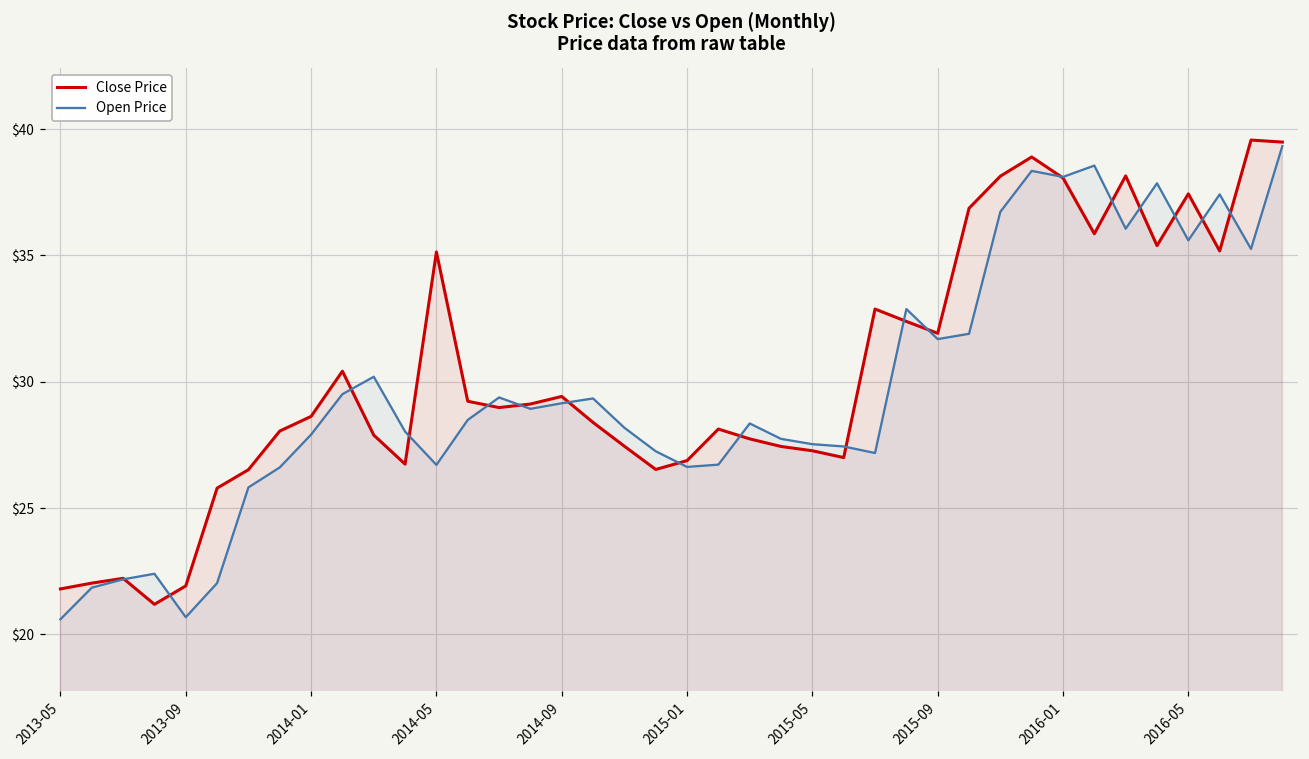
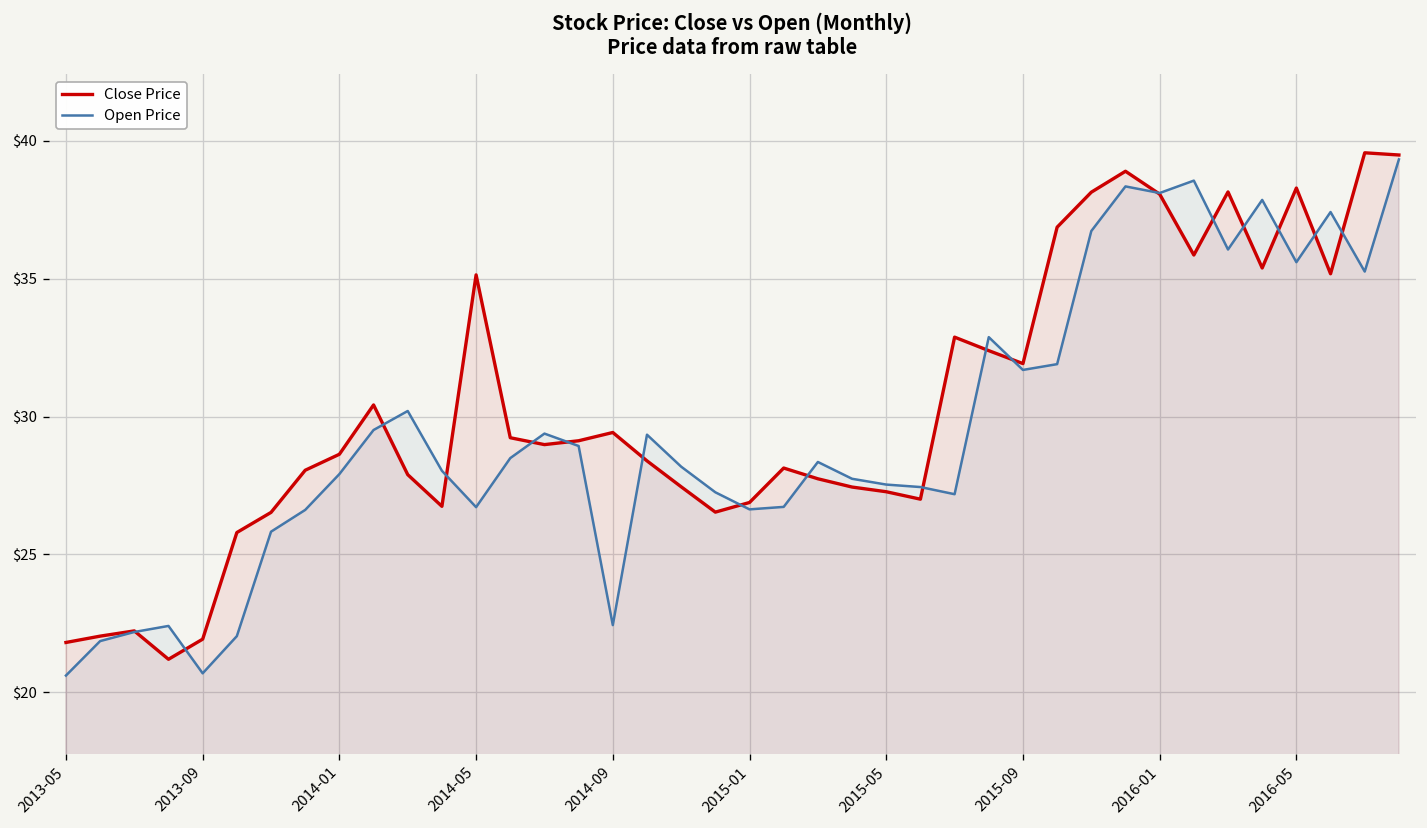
  {
    "Close Price": {
      "2013-05": "$21.8",
      "2013-09": "$21.9",
      "2014-01": "$28.6",
      "2014-05": "$35.1",
      "2014-09": "$29.4",
      "2015-01": "$26.9",
      "2015-05": "$27.3",
      "2015-09": "$31.9",
-     "2016-05": "$37.4"
+     "2016-05": "$38.3"
    },
    "Open Price": {
      "2013-05": "$20.6",
      "2013-09": "$20.7",
      "2014-01": "$27.9",
      "2014-05": "$26.7",
-     "2014-09": "$29.2",
+     "2014-09": "$22.4",
      "2015-01": "$26.6",
      "2015-05": "$27.5",
      "2015-09": "$31.7",
      "2016-05": "$35.6"
    }
  }
